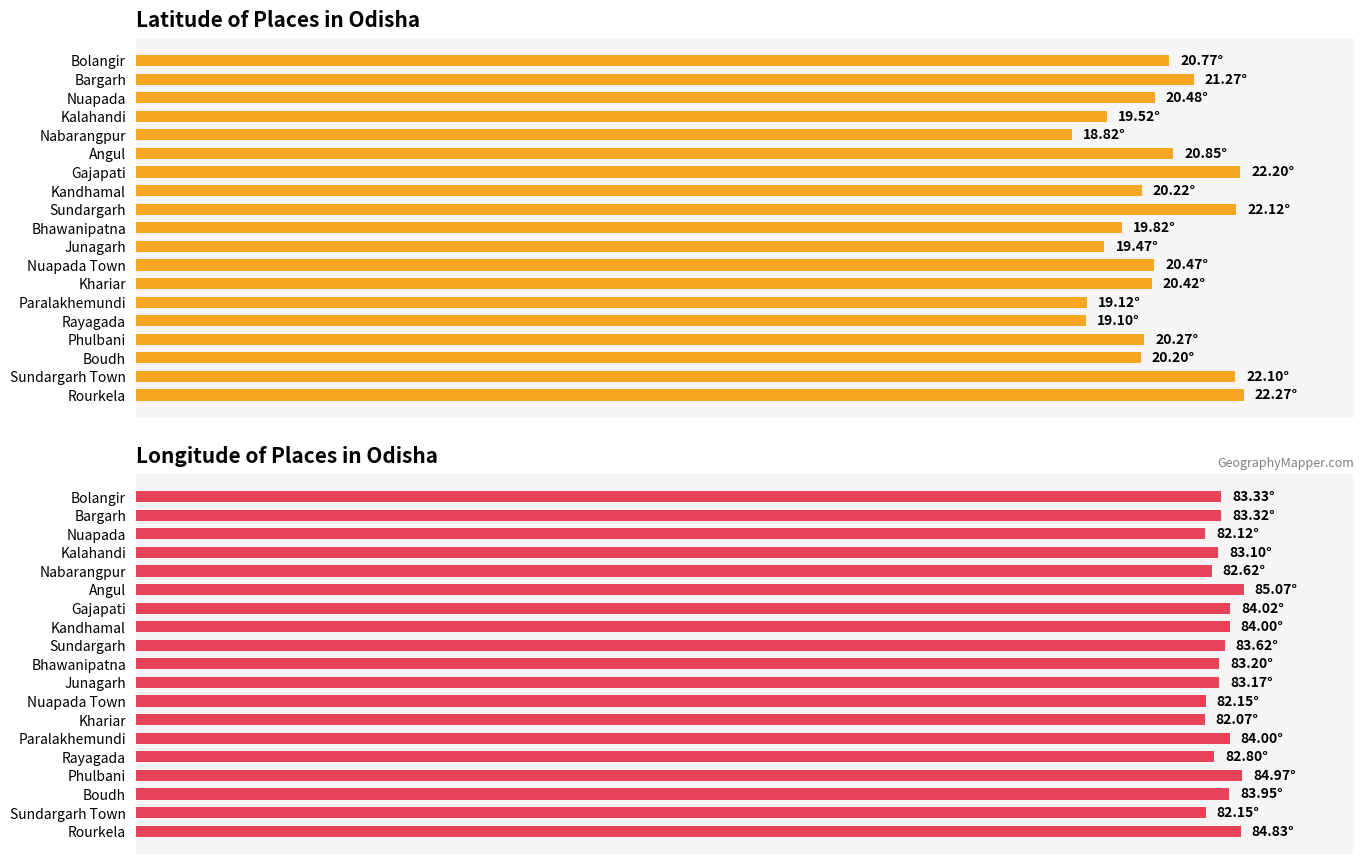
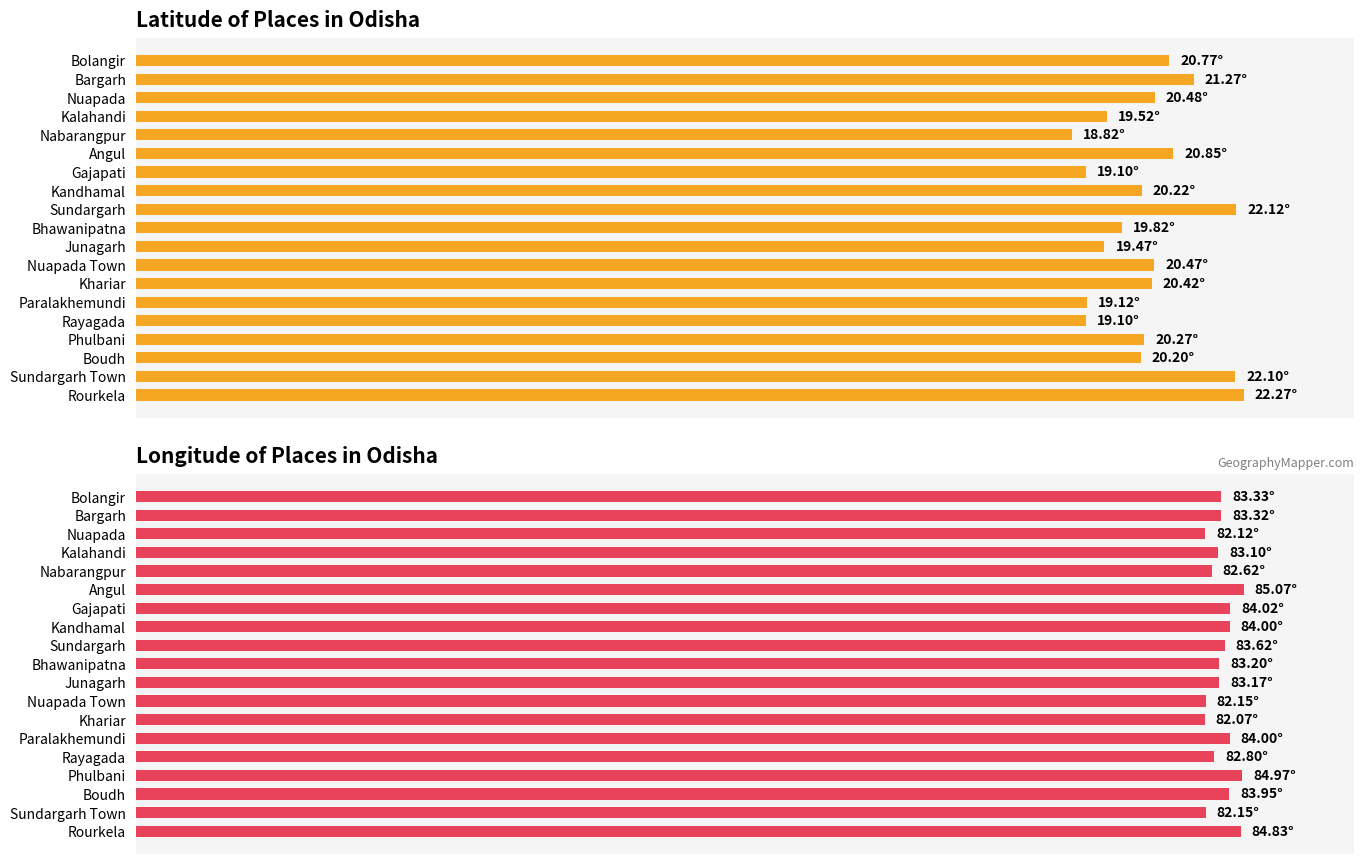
  {
    "Latitude of Places in Odisha": {
-     "Gajapati": "22.20°"
+     "Gajapati": "19.10°"
    }
  }
